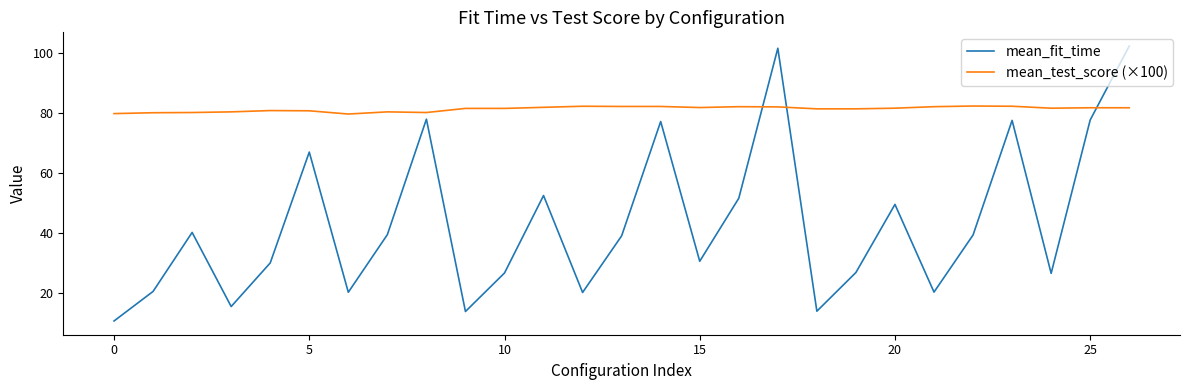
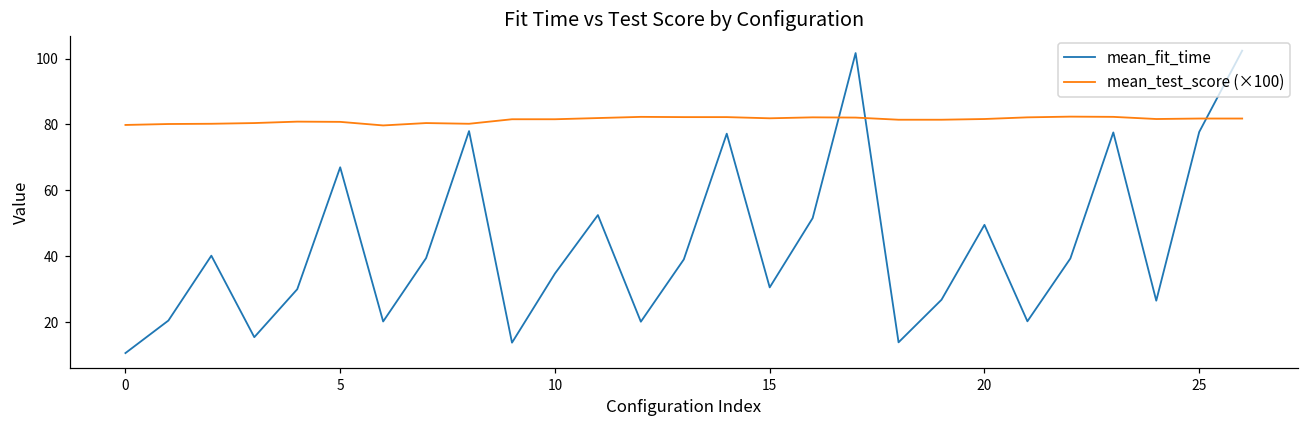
  {
    "mean_fit_time": {
      "0": 11,
      "5": 67,
-     "10": 27,
+     "10": 35,
      "15": 31,
      "20": 50,
      "25": 78
    },
    "mean_test_score (×100)": {
      "0": 80,
      "5": 81,
      "10": 82,
      "15": 82,
      "20": 82,
      "25": 82
    }
  }
